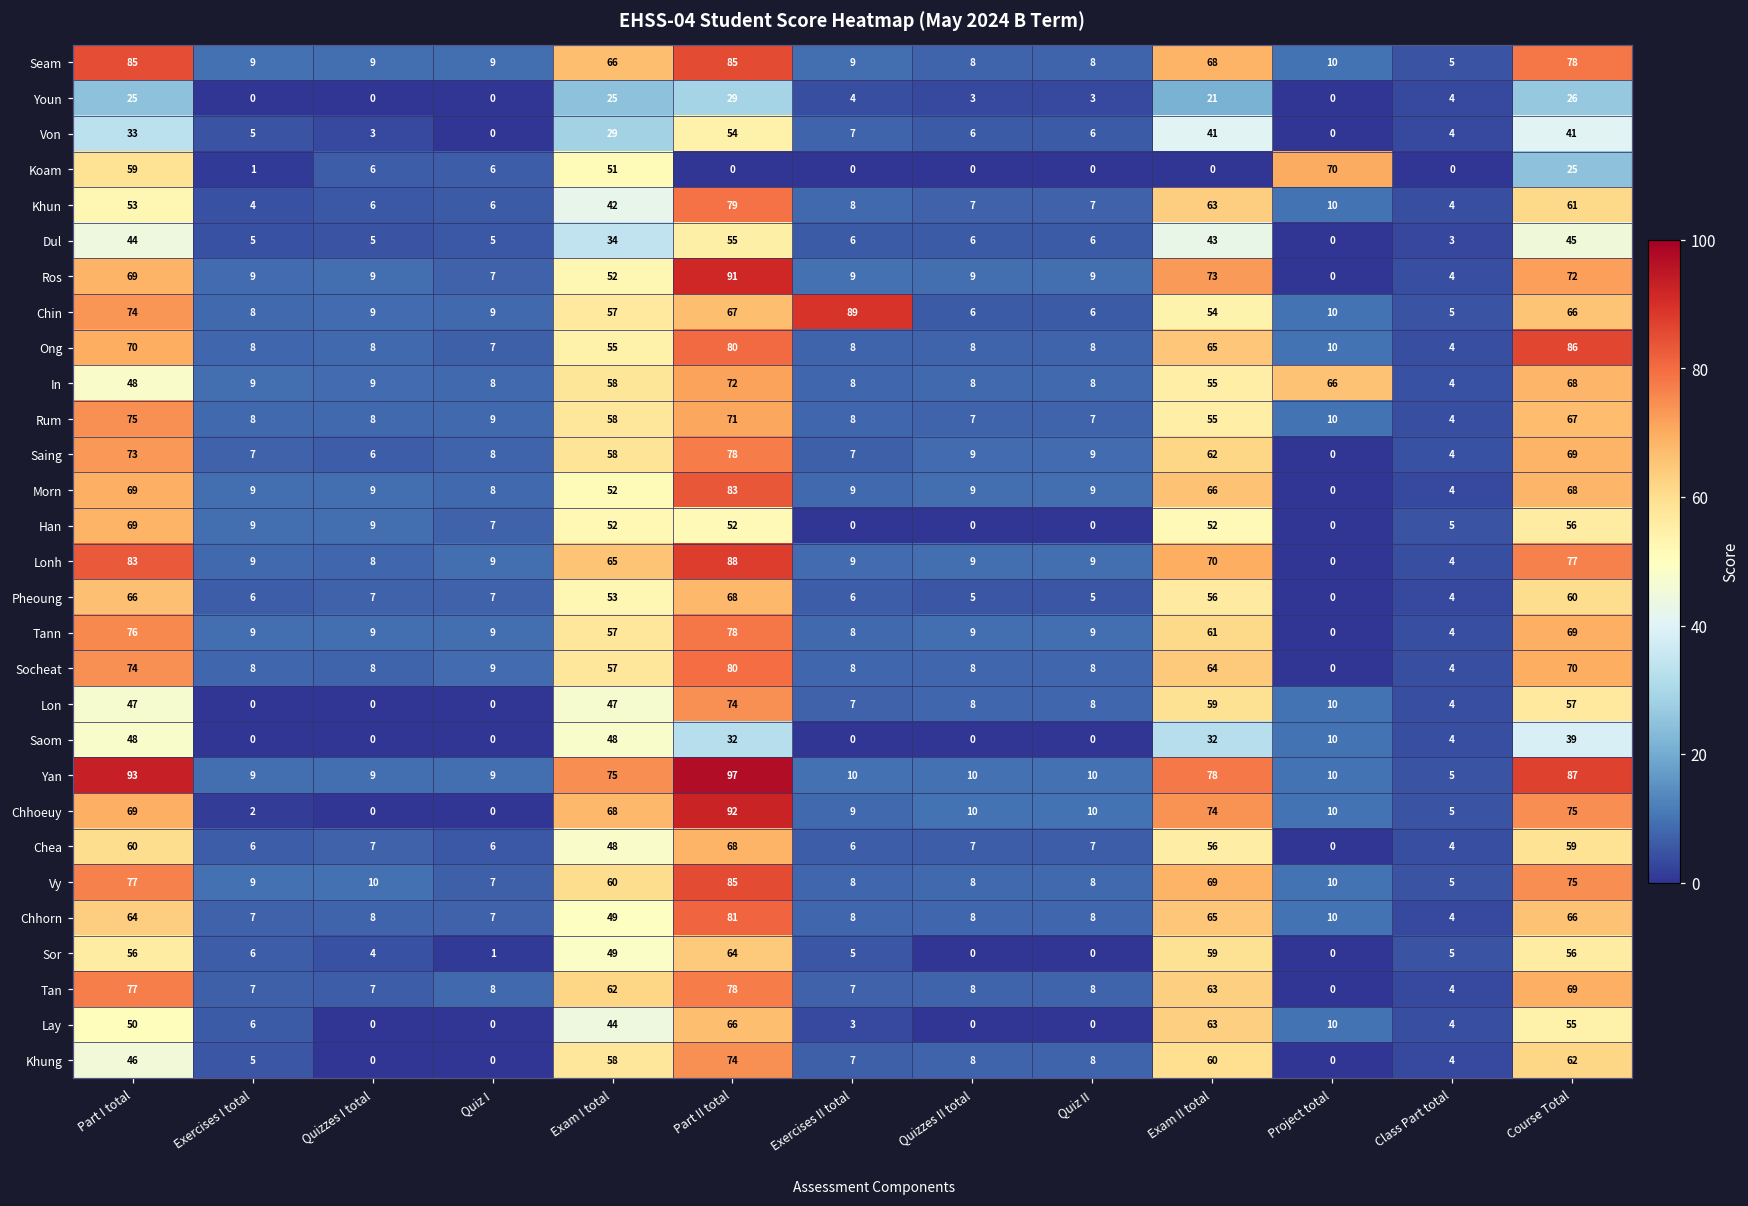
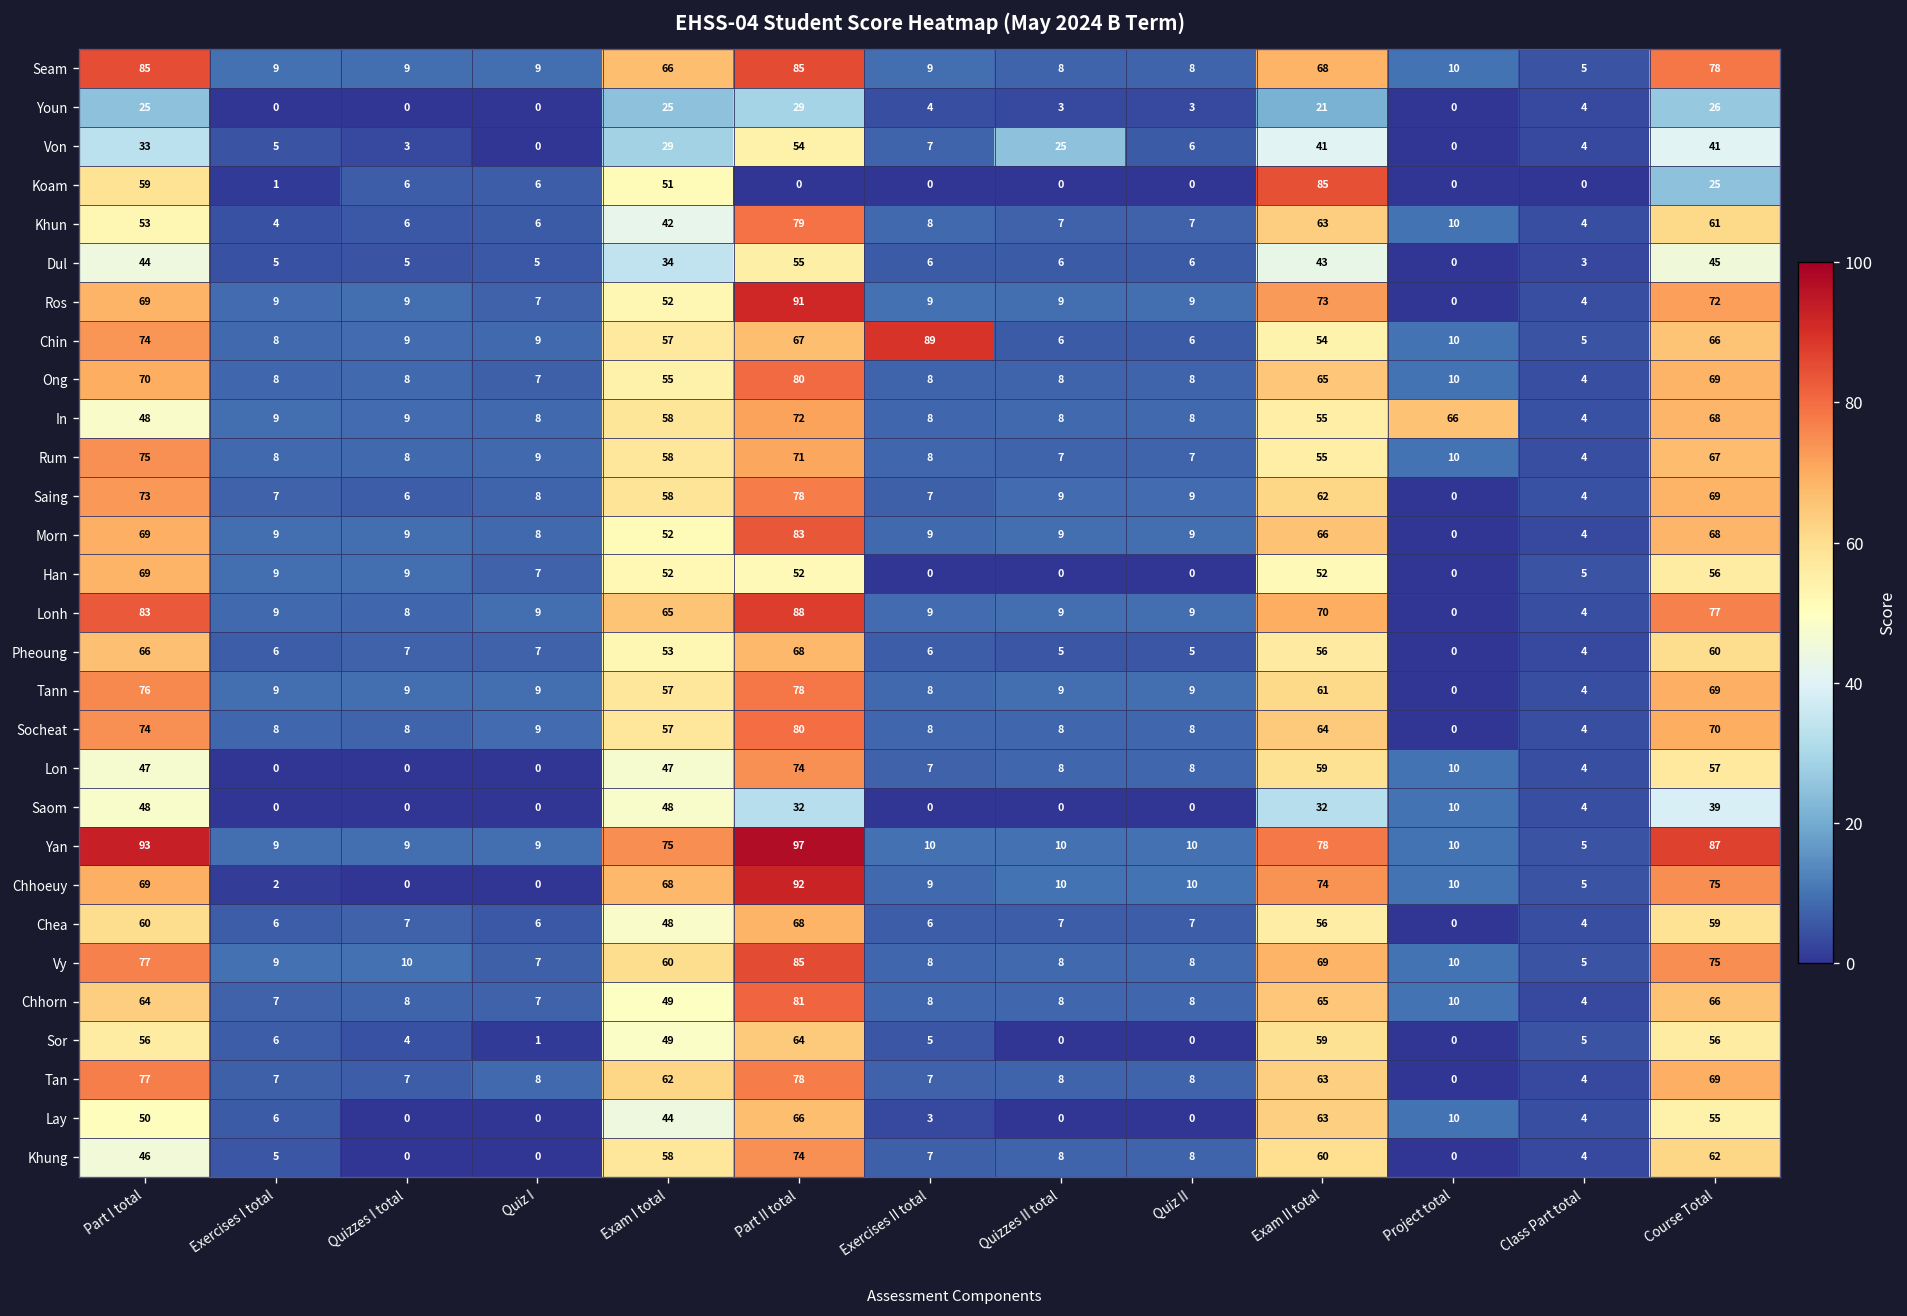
  {
    "Von": {
      "Part I total": 33,
      "Exercises I total": 5,
      "Quizzes I total": 3,
      "Quiz I": 0,
      "Exam I total": 29,
      "Part II total": 54,
      "Exercises II total": 7,
-     "Quizzes II total": 6,
+     "Quizzes II total": 25,
      "Quiz II": 6,
      "Exam II total": 41,
      "Project total": 0,
      "Class Part total": 4,
      "Course Total": 41
    },
    "Koam": {
      "Part I total": 59,
      "Exercises I total": 1,
      "Quizzes I total": 6,
      "Quiz I": 6,
      "Exam I total": 51,
      "Part II total": 0,
      "Exercises II total": 0,
      "Quizzes II total": 0,
      "Quiz II": 0,
-     "Exam II total": 0,
-     "Project total": 70,
+     "Exam II total": 85,
+     "Project total": 0,
      "Class Part total": 0,
      "Course Total": 25
    },
    "Ong": {
      "Part I total": 70,
      "Exercises I total": 8,
      "Quizzes I total": 8,
      "Quiz I": 7,
      "Exam I total": 55,
      "Part II total": 80,
      "Exercises II total": 8,
      "Quizzes II total": 8,
      "Quiz II": 8,
      "Exam II total": 65,
      "Project total": 10,
      "Class Part total": 4,
-     "Course Total": 86
+     "Course Total": 69
    }
  }
